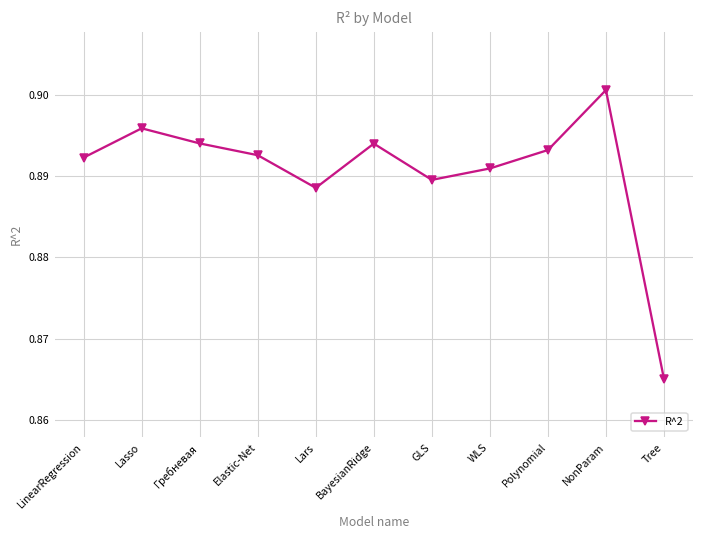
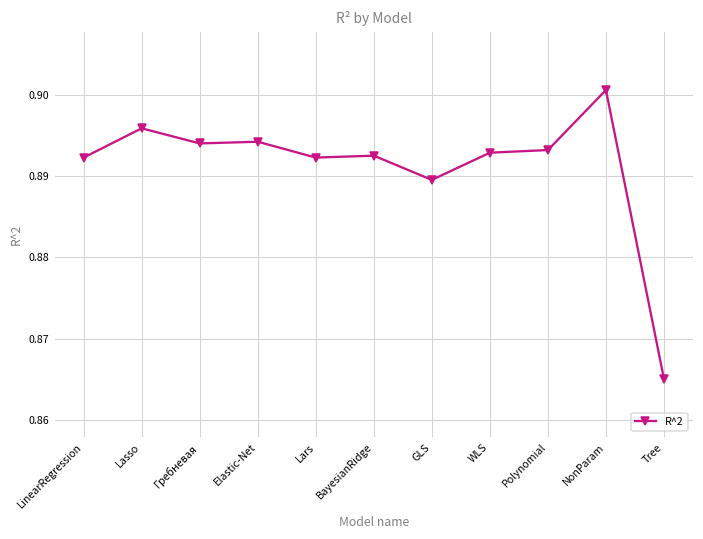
  {
    "LinearRegression": 0.892,
    "Lasso": 0.896,
    "Гребневая": 0.894,
-   "Elastic-Net": 0.893,
-   "Lars": 0.889,
-   "BayesianRidge": 0.894,
+   "Elastic-Net": 0.894,
+   "Lars": 0.892,
+   "BayesianRidge": 0.892,
    "GLS": 0.890,
-   "WLS": 0.891,
+   "WLS": 0.893,
    "Polynomial": 0.893,
    "NonParam": 0.901,
    "Tree": 0.865
  }
